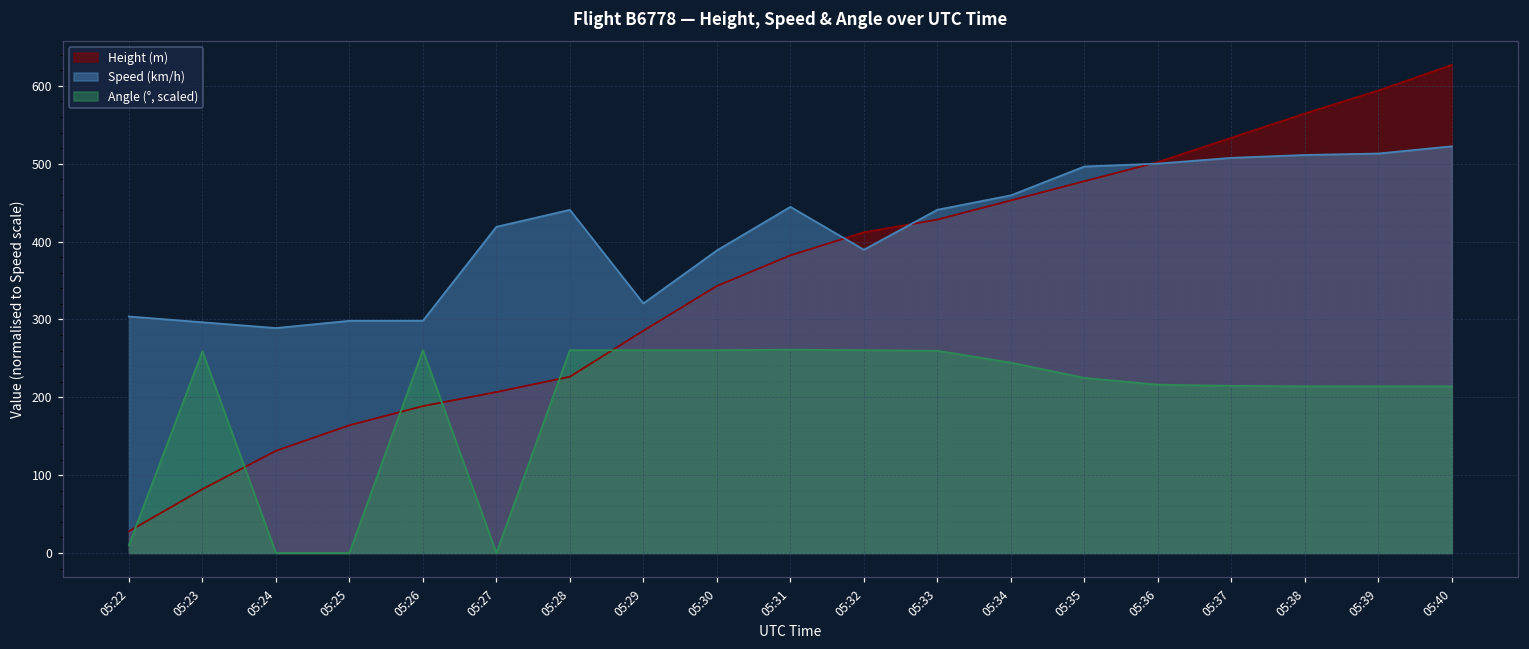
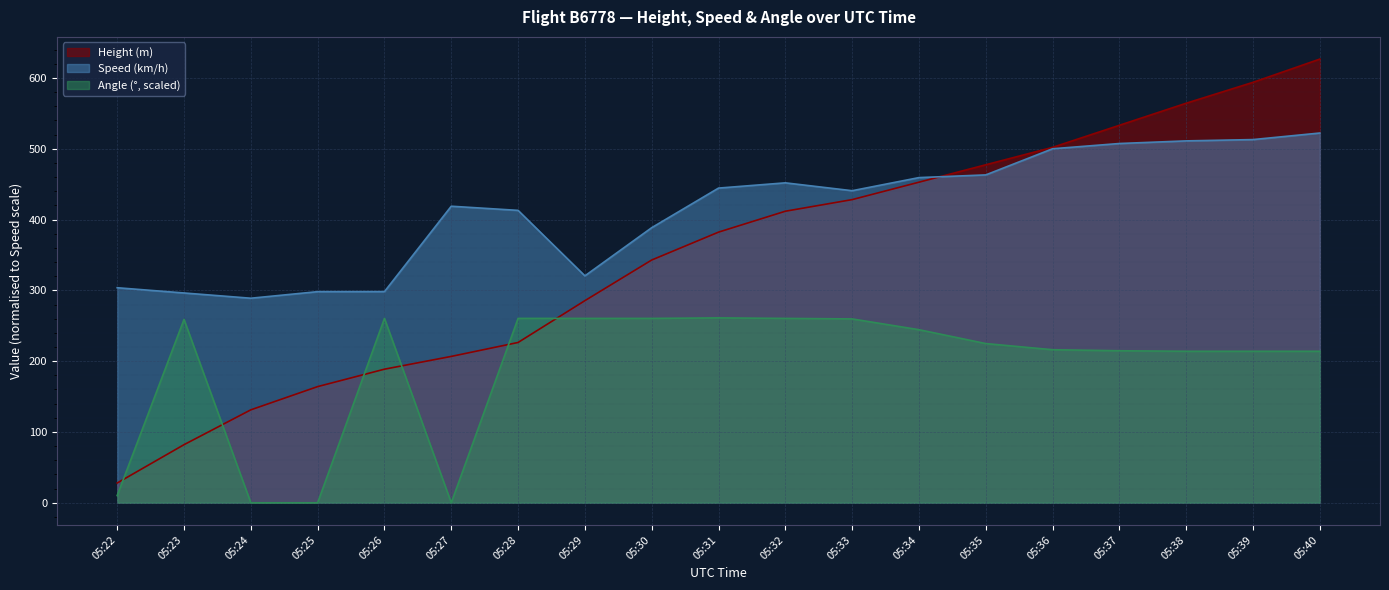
  {
    "Height (m)": {
      "05:22": 30,
      "05:23": 80,
      "05:24": 130,
      "05:25": 160,
      "05:26": 190,
      "05:27": 210,
      "05:28": 230,
      "05:29": 290,
      "05:30": 340,
      "05:31": 380,
      "05:32": 410,
      "05:33": 430,
      "05:34": 450,
      "05:35": 480,
      "05:37": 530,
      "05:38": 560,
      "05:39": 590,
      "05:40": 630
    },
    "Speed (km/h)": {
      "05:22": 300,
      "05:23": 300,
      "05:24": 290,
      "05:25": 300,
      "05:26": 300,
      "05:27": 420,
-     "05:28": 440,
+     "05:28": 410,
      "05:29": 320,
      "05:30": 390,
      "05:31": 440,
-     "05:32": 390,
+     "05:32": 450,
      "05:33": 440,
      "05:34": 460,
-     "05:35": 500,
+     "05:35": 460,
      "05:37": 510,
      "05:38": 510,
      "05:39": 510,
      "05:40": 520
    },
    "Angle (°, scaled)": {
      "05:22": 10,
      "05:23": 260,
      "05:24": 0,
      "05:25": 0,
      "05:26": 260,
      "05:27": 0,
      "05:28": 260,
      "05:29": 260,
      "05:30": 260,
      "05:31": 260,
      "05:32": 260,
      "05:33": 260,
      "05:34": 240,
      "05:35": 220,
      "05:36": 220,
      "05:37": 210,
      "05:38": 210,
      "05:39": 210,
      "05:40": 210
    }
  }
